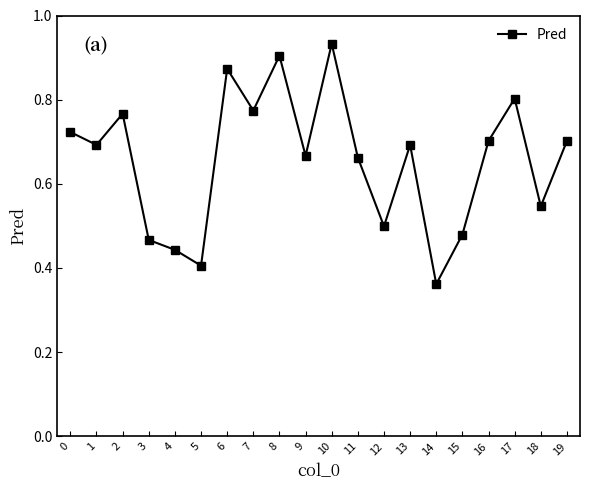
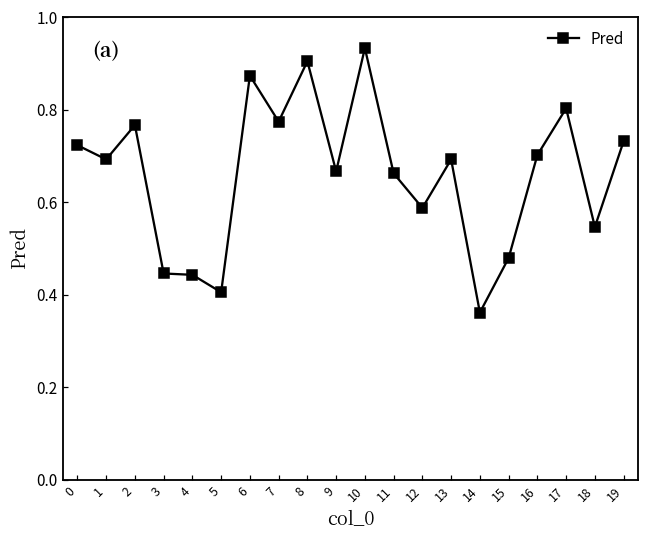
  {
    "0": 0.72,
    "1": 0.69,
    "2": 0.77,
-   "3": 0.47,
+   "3": 0.45,
    "4": 0.44,
    "5": 0.41,
    "6": 0.87,
    "7": 0.77,
    "8": 0.90,
    "9": 0.67,
    "10": 0.93,
    "11": 0.66,
-   "12": 0.50,
+   "12": 0.59,
    "13": 0.69,
    "14": 0.36,
    "15": 0.48,
    "16": 0.70,
    "17": 0.80,
    "18": 0.55,
-   "19": 0.70
+   "19": 0.73
  }
